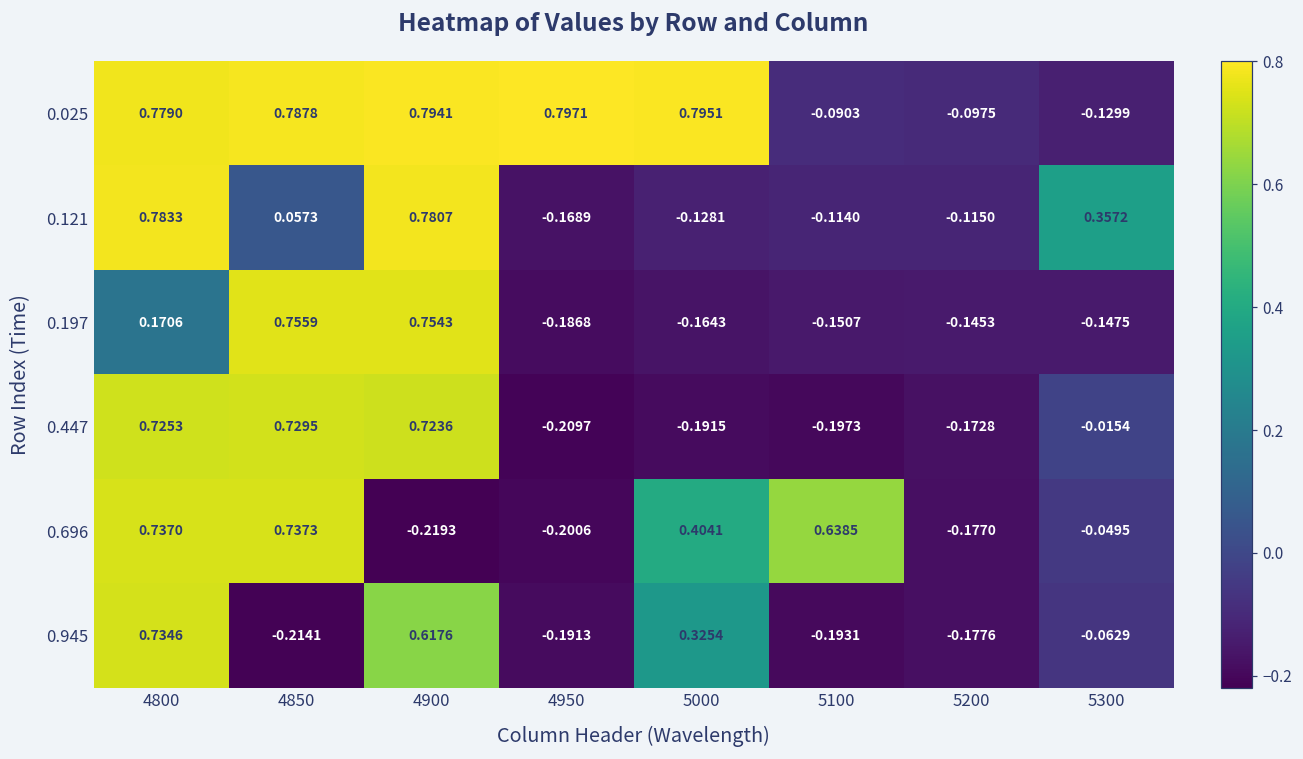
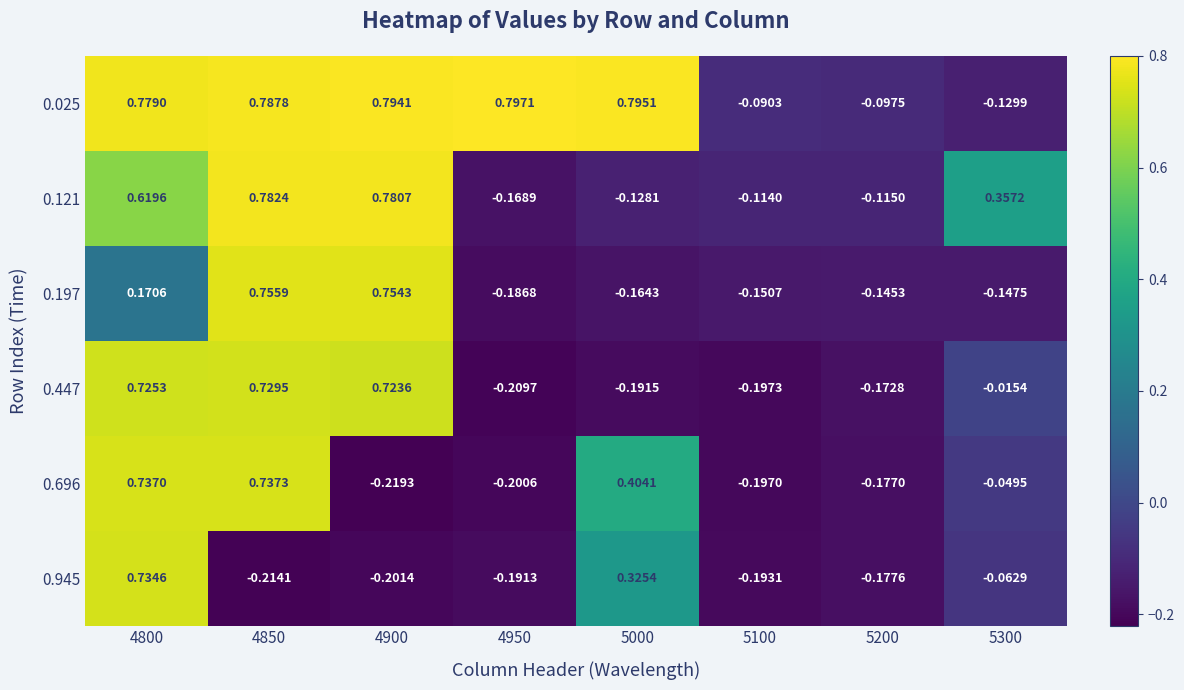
  {
    "0.025": {
      "4800": 0.7790,
      "4850": 0.7878,
      "4900": 0.7941,
      "4950": 0.7971,
      "5000": 0.7951,
      "5100": -0.0903,
      "5200": -0.0975,
      "5300": -0.1299
    },
    "0.121": {
-     "4800": 0.7833,
-     "4850": 0.0573,
+     "4800": 0.6196,
+     "4850": 0.7824,
      "4900": 0.7807,
      "4950": -0.1689,
      "5000": -0.1281,
      "5100": -0.1140,
      "5200": -0.1150,
      "5300": 0.3572
    },
    "0.197": {
      "4800": 0.1706,
      "4850": 0.7559,
      "4900": 0.7543,
      "4950": -0.1868,
      "5000": -0.1643,
      "5100": -0.1507,
      "5200": -0.1453,
      "5300": -0.1475
    },
    "0.447": {
      "4800": 0.7253,
      "4850": 0.7295,
      "4900": 0.7236,
      "4950": -0.2097,
      "5000": -0.1915,
      "5100": -0.1973,
      "5200": -0.1728,
      "5300": -0.0154
    },
    "0.696": {
      "4800": 0.7370,
      "4850": 0.7373,
      "4900": -0.2193,
      "4950": -0.2006,
      "5000": 0.4041,
-     "5100": 0.6385,
+     "5100": -0.1970,
      "5200": -0.1770,
      "5300": -0.0495
    },
    "0.945": {
      "4800": 0.7346,
      "4850": -0.2141,
-     "4900": 0.6176,
+     "4900": -0.2014,
      "4950": -0.1913,
      "5000": 0.3254,
      "5100": -0.1931,
      "5200": -0.1776,
      "5300": -0.0629
    }
  }
